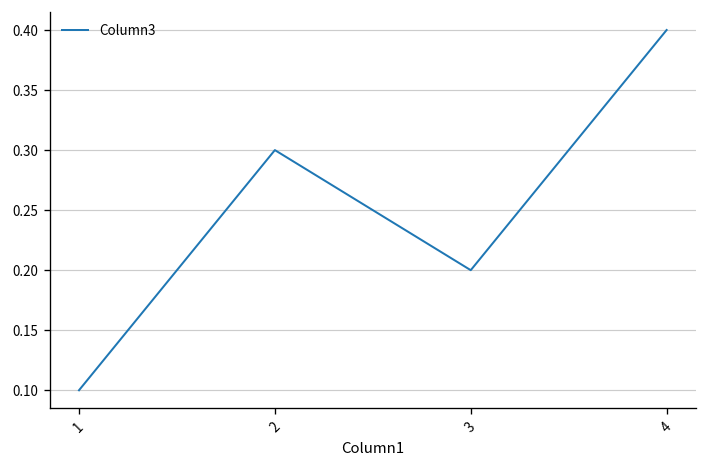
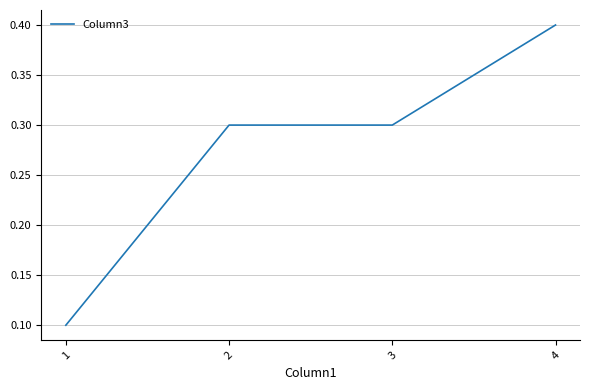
  {
    "1": 0.1,
    "2": 0.3,
-   "3": 0.2,
+   "3": 0.3,
    "4": 0.4
  }
